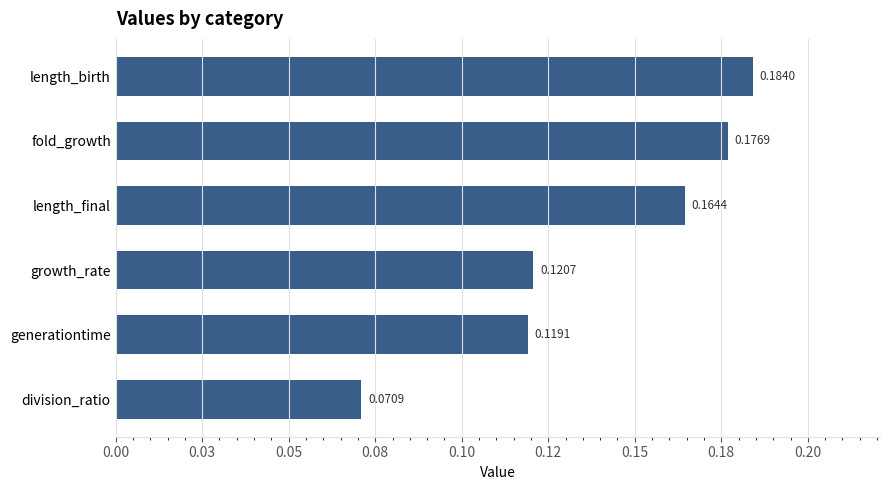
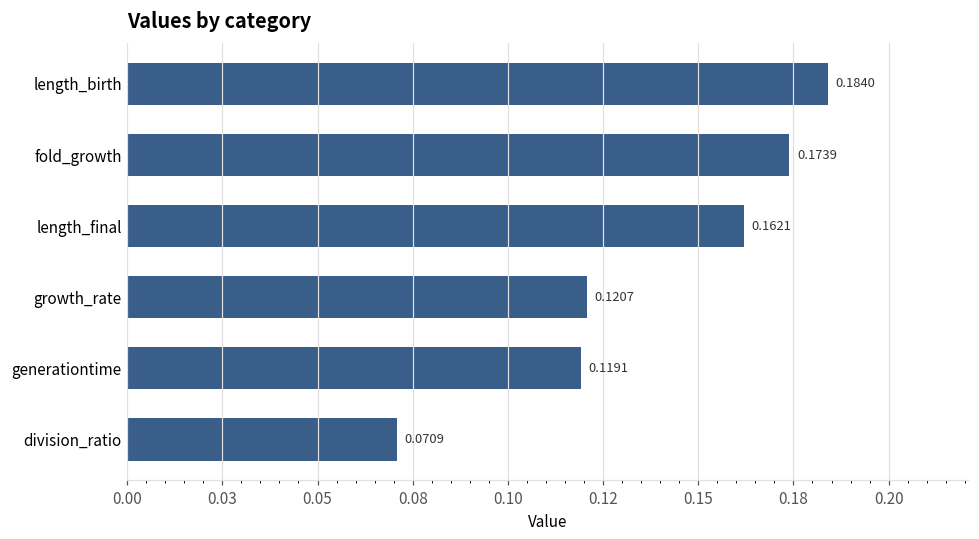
  {
    "length_birth": 0.1840,
-   "fold_growth": 0.1769,
-   "length_final": 0.1644,
+   "fold_growth": 0.1739,
+   "length_final": 0.1621,
    "growth_rate": 0.1207,
    "generationtime": 0.1191,
    "division_ratio": 0.0709
  }
